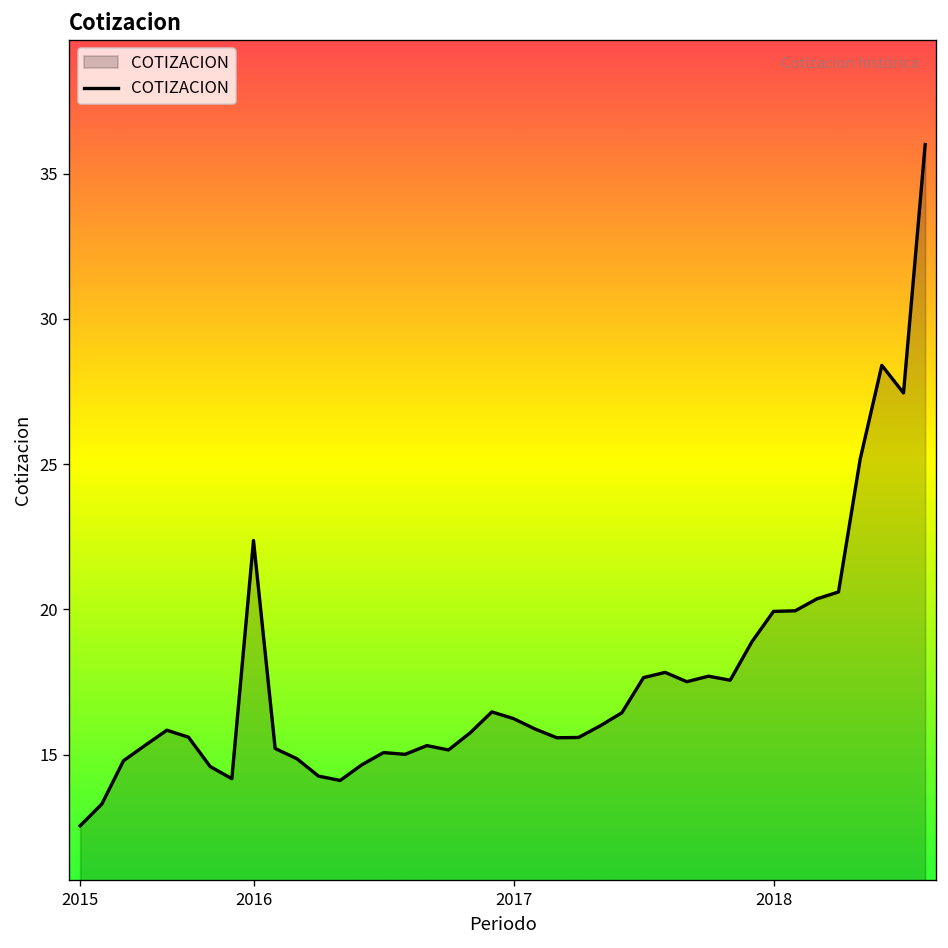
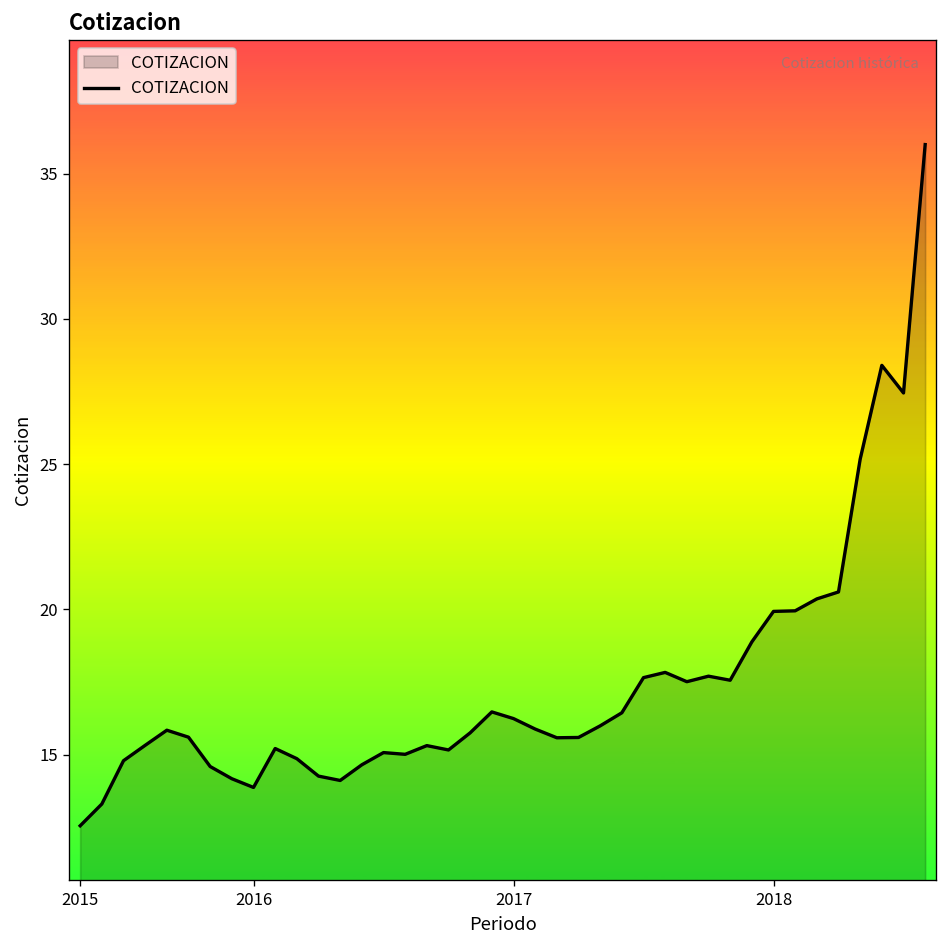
  {
    "2015": 12.6,
-   "2016": 22.4,
+   "2016": 13.9,
    "2017": 16.2,
    "2018": 19.9
  }
